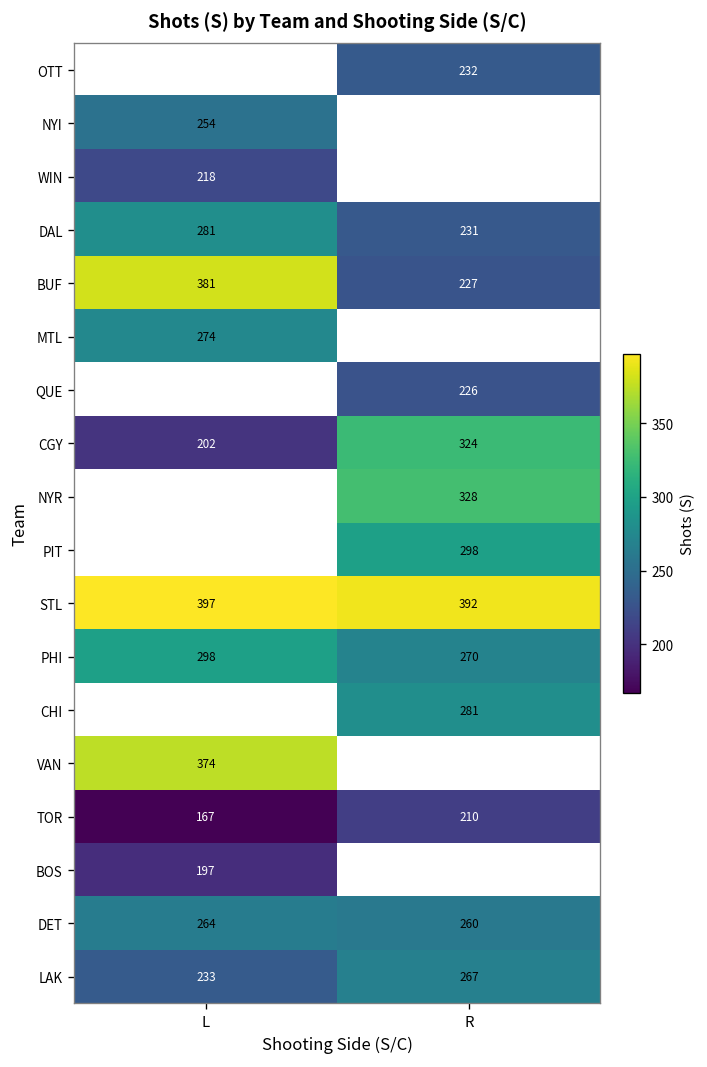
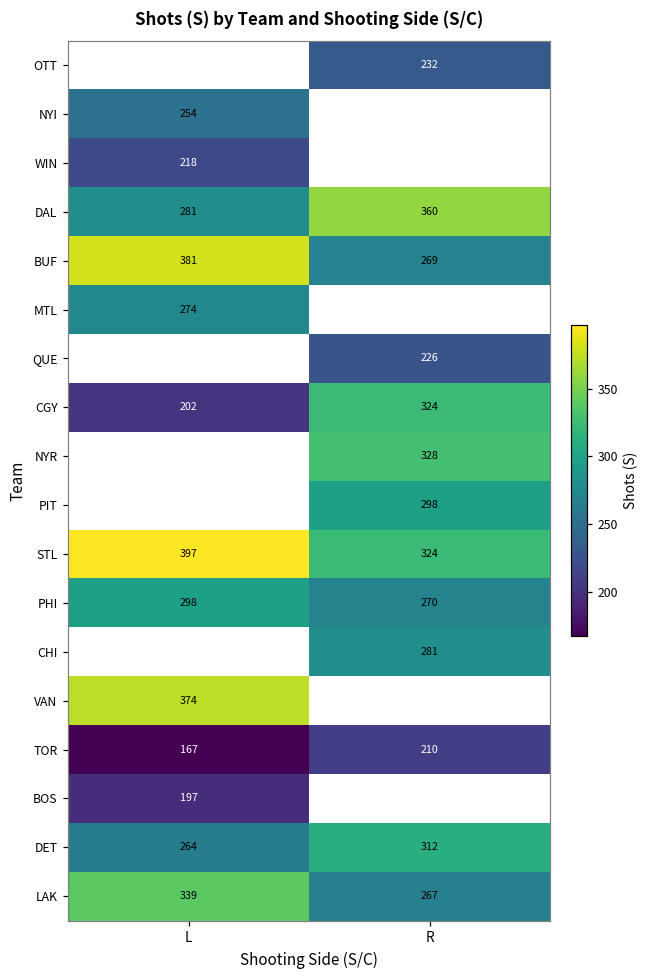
  {
    "OTT": {
      "R": 232
    },
    "NYI": {
      "L": 254
    },
    "WIN": {
      "L": 218
    },
    "DAL": {
      "L": 281,
-     "R": 231
+     "R": 360
    },
    "BUF": {
      "L": 381,
-     "R": 227
+     "R": 269
    },
    "MTL": {
      "L": 274
    },
    "QUE": {
      "R": 226
    },
    "CGY": {
      "L": 202,
      "R": 324
    },
    "NYR": {
      "R": 328
    },
    "PIT": {
      "R": 298
    },
    "STL": {
      "L": 397,
-     "R": 392
+     "R": 324
    },
    "PHI": {
      "L": 298,
      "R": 270
    },
    "CHI": {
      "R": 281
    },
    "VAN": {
      "L": 374
    },
    "TOR": {
      "L": 167,
      "R": 210
    },
    "BOS": {
      "L": 197
    },
    "DET": {
      "L": 264,
-     "R": 260
+     "R": 312
    },
    "LAK": {
-     "L": 233,
+     "L": 339,
      "R": 267
    }
  }
